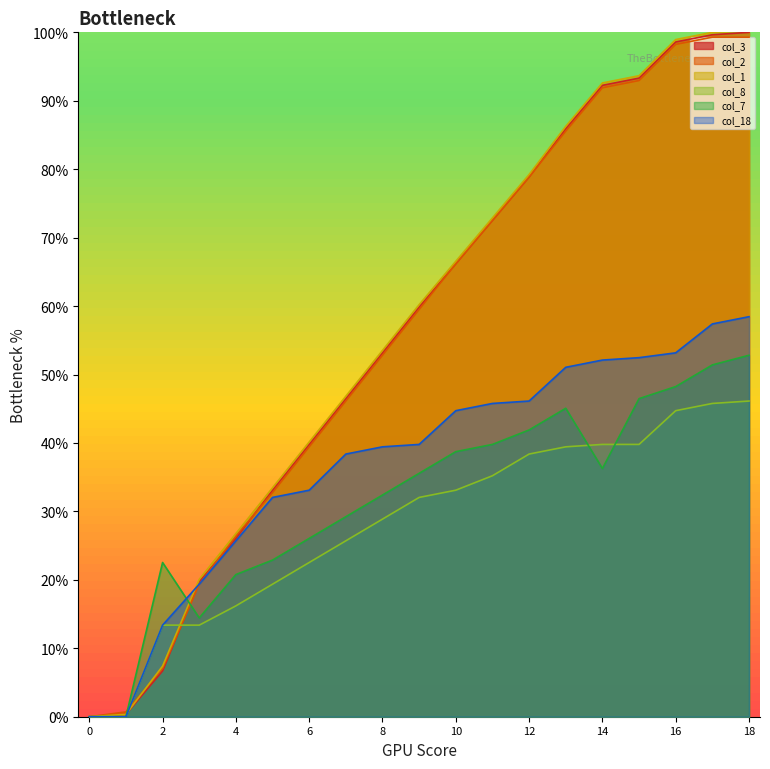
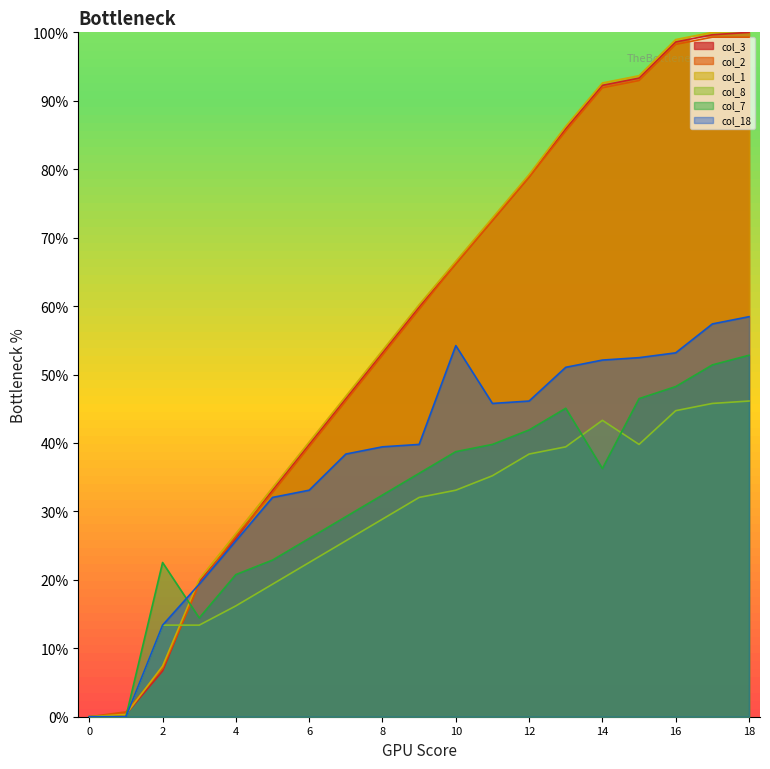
  {
    "col_8": {
      "4": "16%",
      "6": "23%",
      "8": "29%",
      "10": "33%",
      "12": "38%",
-     "14": "40%",
+     "14": "43%",
      "16": "45%",
      "18": "46%"
    },
    "col_7": {
      "2": "23%",
      "4": "21%",
      "6": "26%",
      "8": "32%",
      "10": "39%",
      "12": "42%",
      "14": "36%",
      "16": "48%",
      "18": "53%"
    },
    "col_18": {
      "6": "33%",
      "8": "39%",
-     "10": "45%",
+     "10": "54%",
      "12": "46%",
      "14": "52%",
      "16": "53%",
      "18": "58%"
    }
  }
